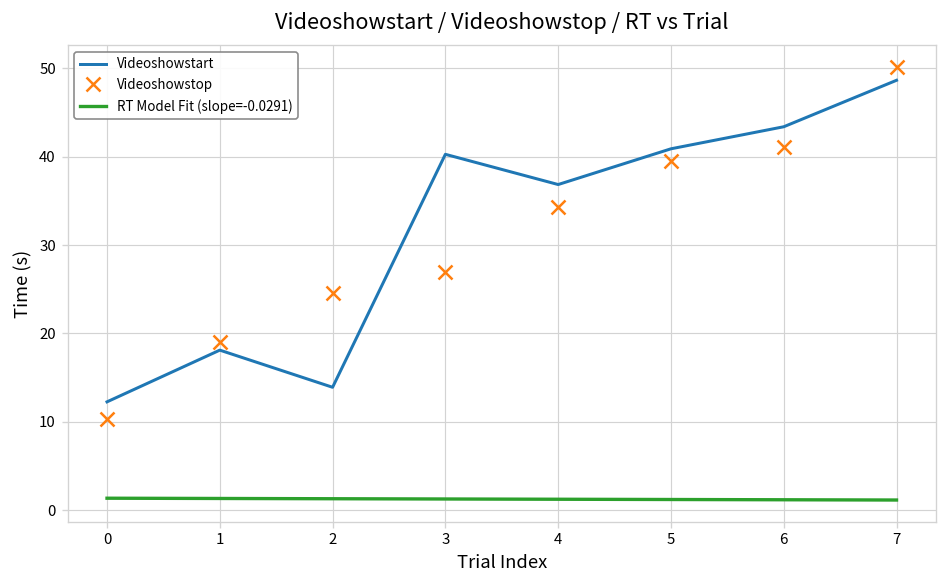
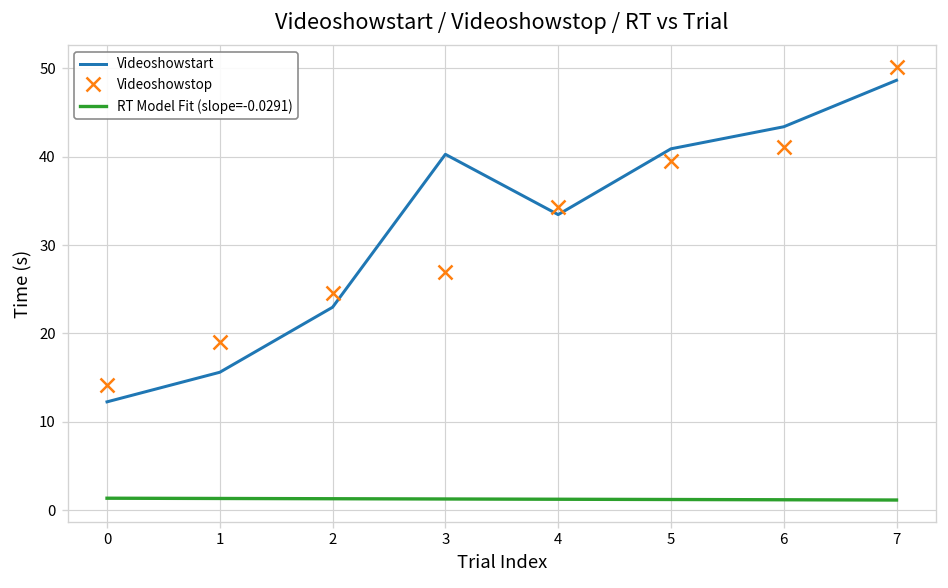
  {
    "Videoshowstart": {
      "0": 12,
-     "1": 18,
-     "2": 14,
+     "1": 16,
+     "2": 23,
      "3": 40,
-     "4": 37,
+     "4": 33,
      "5": 41,
      "6": 43,
      "7": 49
    },
    "Videoshowstop": {
-     "0": 10,
+     "0": 14,
      "1": 19,
      "2": 25,
      "3": 27,
      "4": 34,
      "5": 39,
      "6": 41,
      "7": 50
    },
    "RT Model Fit (slope=-0.0291)": {
      "0": 1,
      "1": 1,
      "2": 1,
      "3": 1,
      "4": 1,
      "5": 1,
      "6": 1,
      "7": 1
    }
  }
